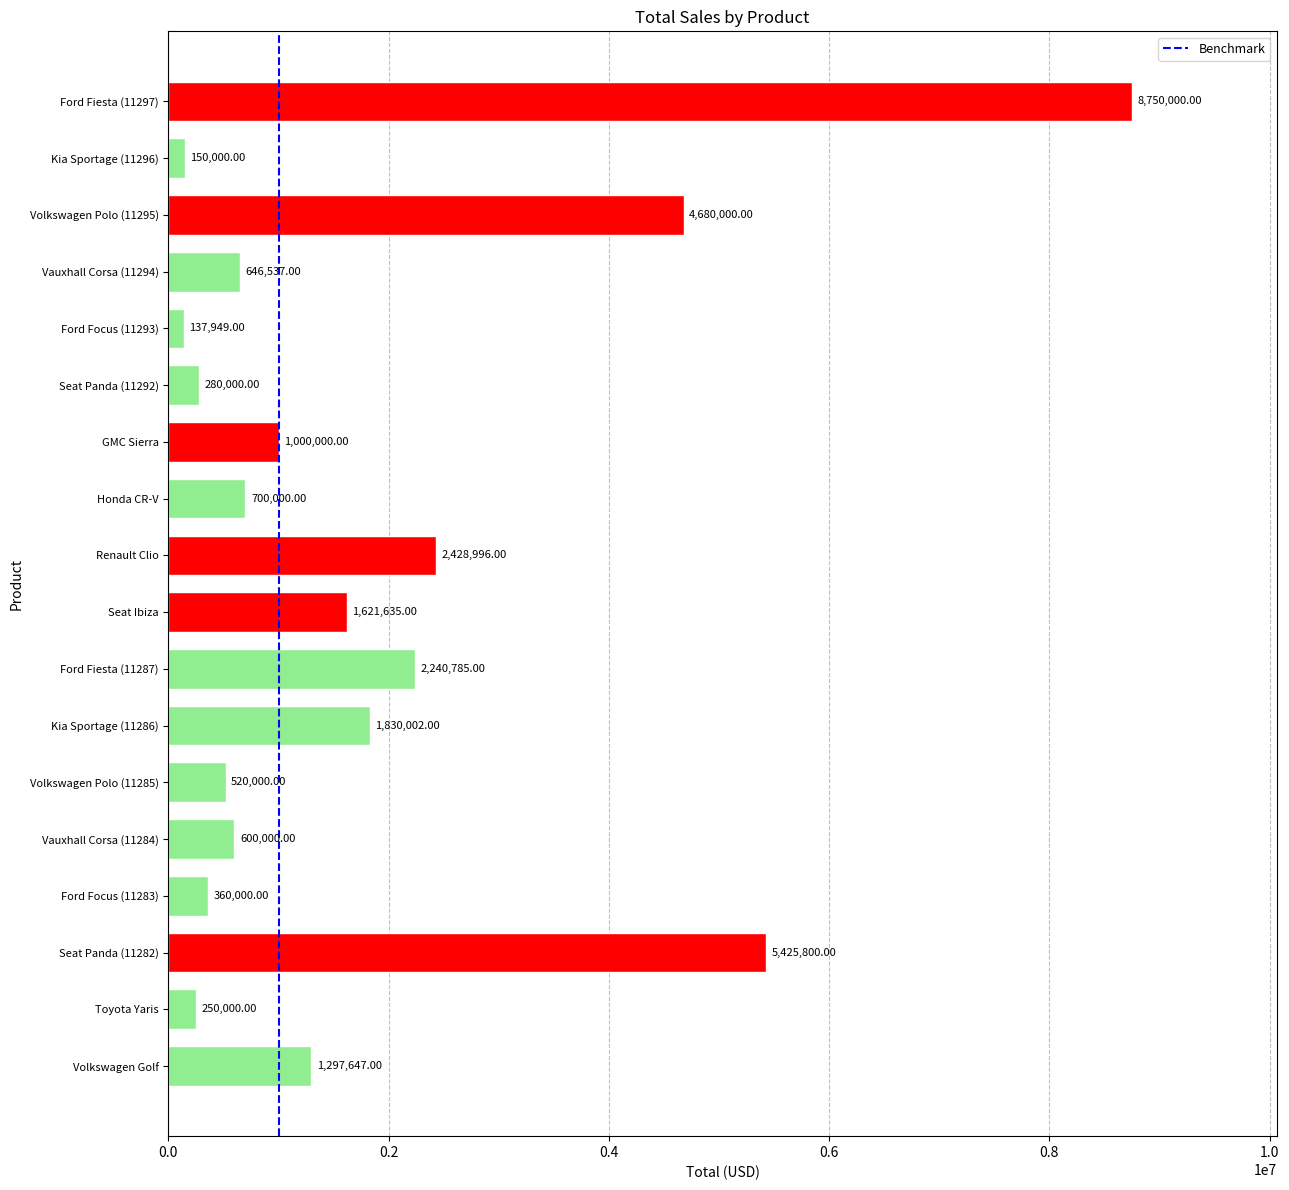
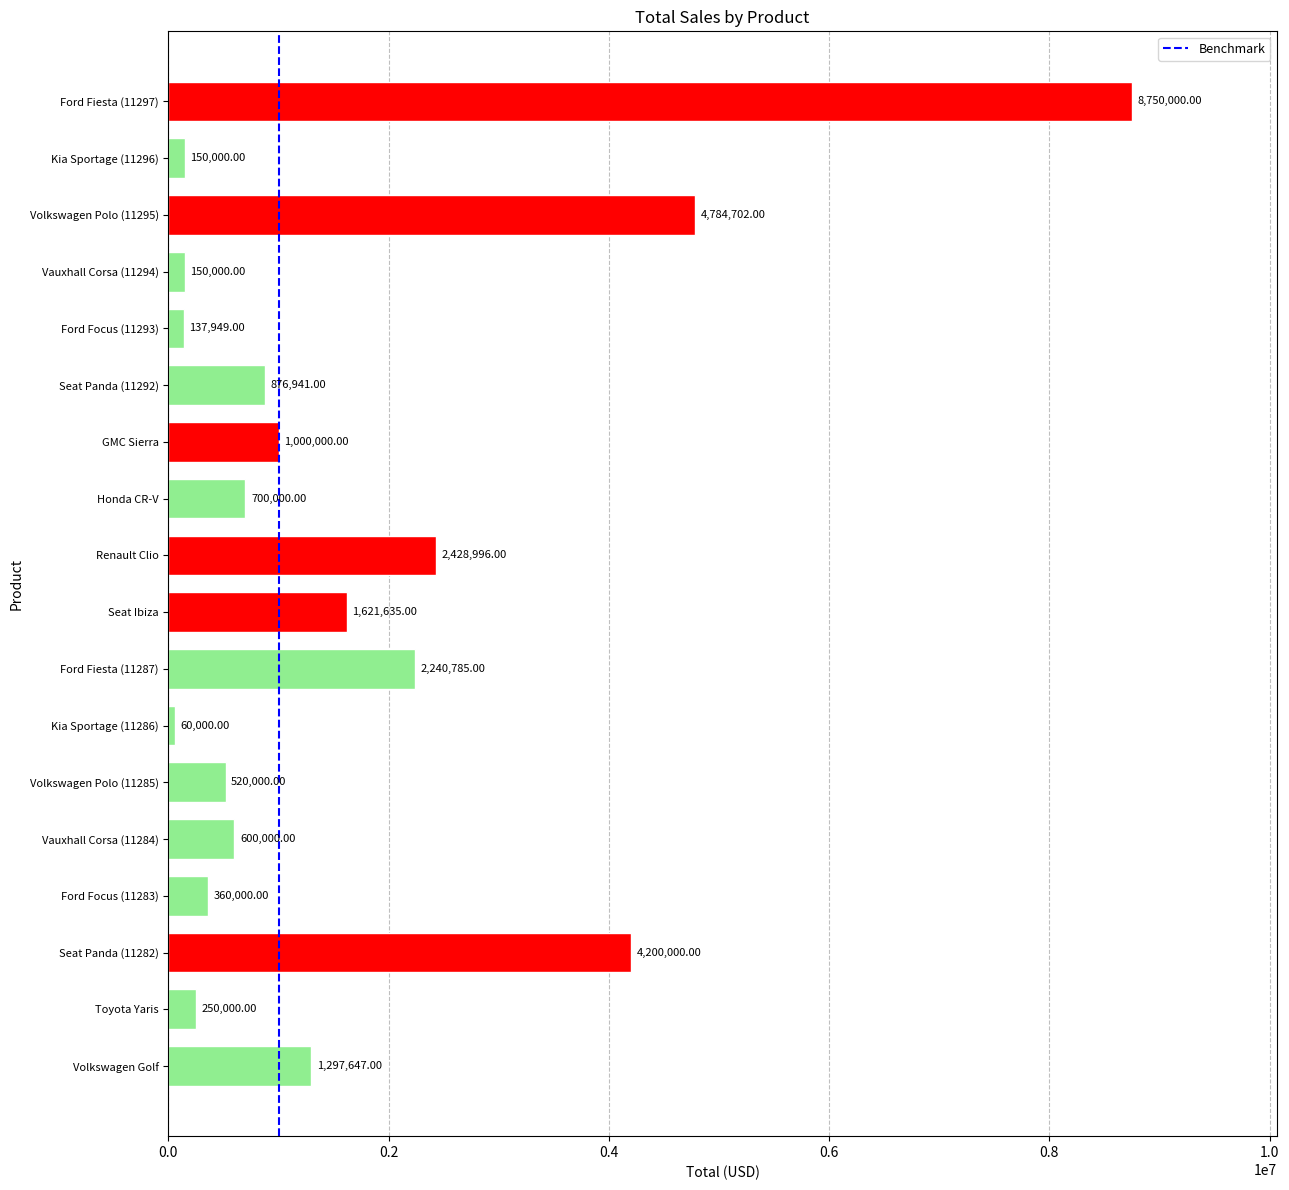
  {
    "Ford Fiesta (11297)": "8,750,000.00",
    "Kia Sportage (11296)": "150,000.00",
-   "Volkswagen Polo (11295)": "4,680,000.00",
-   "Vauxhall Corsa (11294)": "646,537.00",
+   "Volkswagen Polo (11295)": "4,784,702.00",
+   "Vauxhall Corsa (11294)": "150,000.00",
    "Ford Focus (11293)": "137,949.00",
-   "Seat Panda (11292)": "280,000.00",
+   "Seat Panda (11292)": "876,941.00",
    "GMC Sierra": "1,000,000.00",
    "Honda CR-V": "700,000.00",
    "Renault Clio": "2,428,996.00",
    "Seat Ibiza": "1,621,635.00",
    "Ford Fiesta (11287)": "2,240,785.00",
-   "Kia Sportage (11286)": "1,830,002.00",
+   "Kia Sportage (11286)": "60,000.00",
    "Volkswagen Polo (11285)": "520,000.00",
    "Vauxhall Corsa (11284)": "600,000.00",
    "Ford Focus (11283)": "360,000.00",
-   "Seat Panda (11282)": "5,425,800.00",
+   "Seat Panda (11282)": "4,200,000.00",
    "Toyota Yaris": "250,000.00",
    "Volkswagen Golf": "1,297,647.00"
  }
